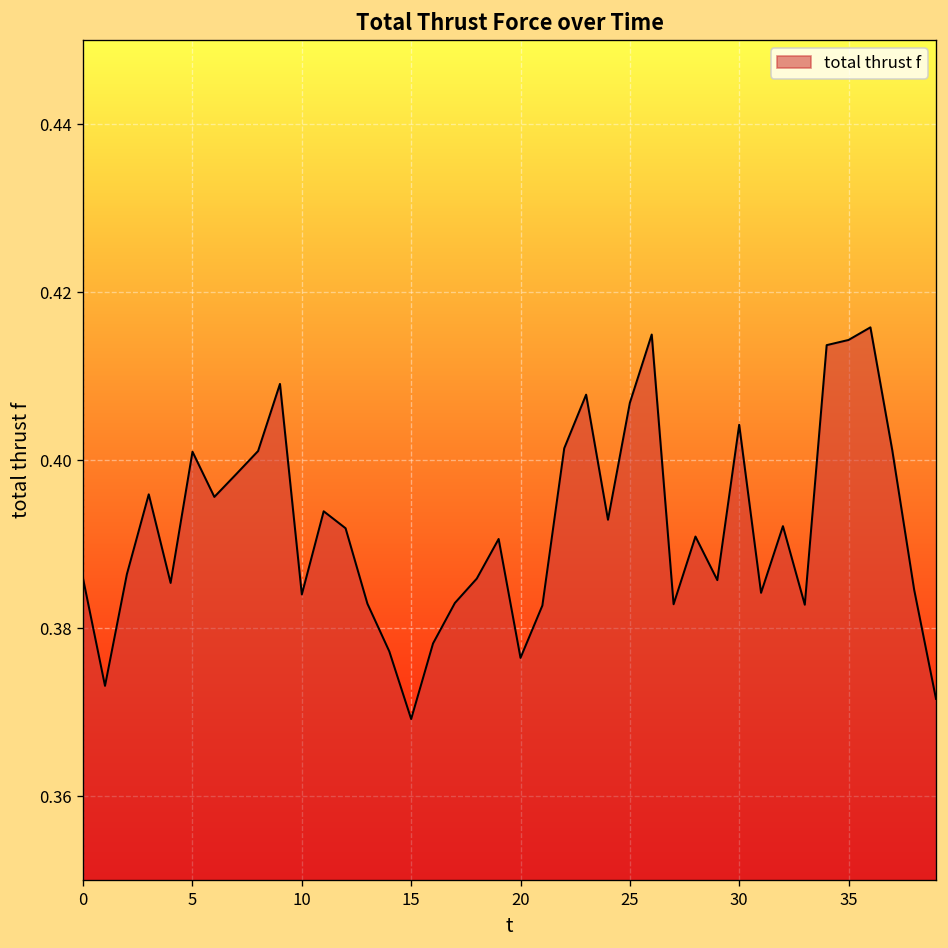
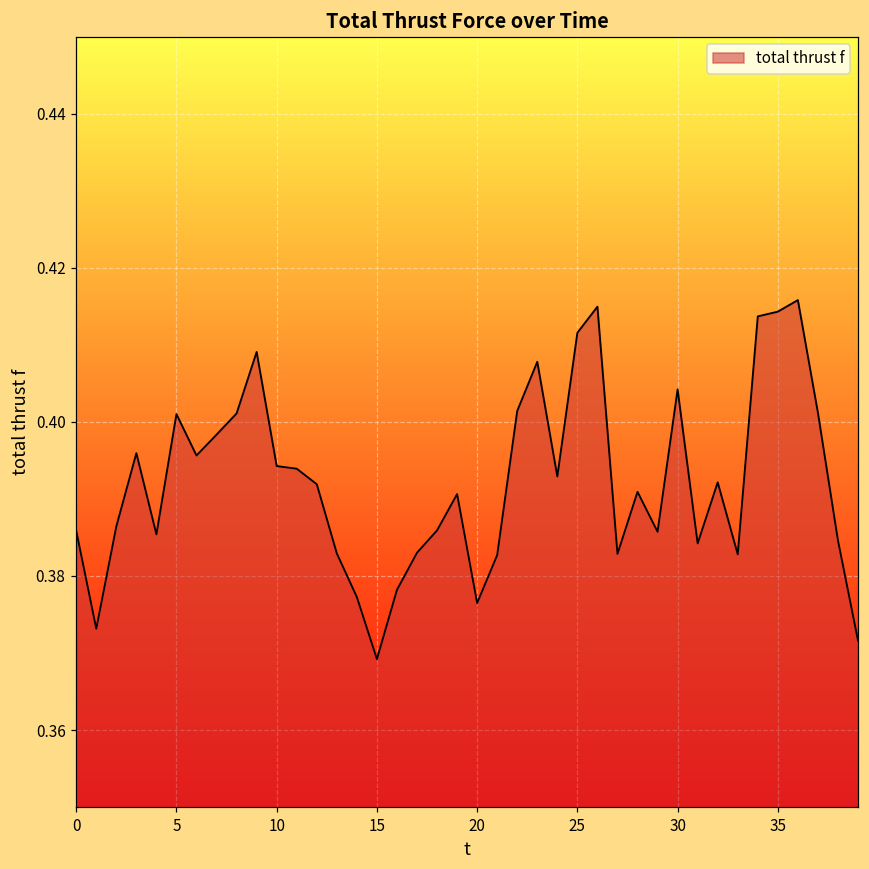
  {
    "0": 0.386,
    "5": 0.401,
-   "10": 0.384,
+   "10": 0.394,
    "15": 0.369,
    "20": 0.376,
-   "25": 0.407,
+   "25": 0.412,
    "30": 0.404,
    "35": 0.414
  }
